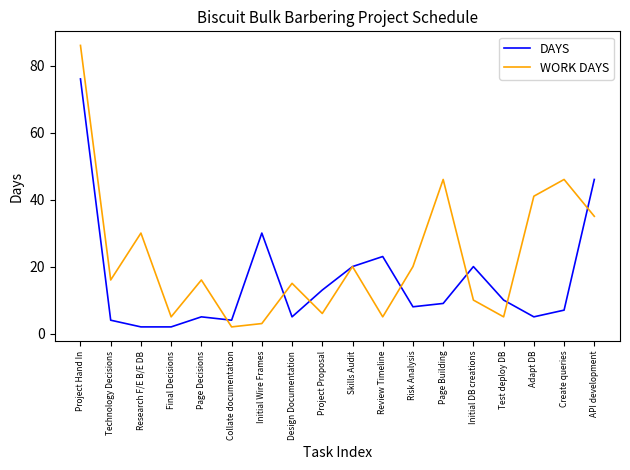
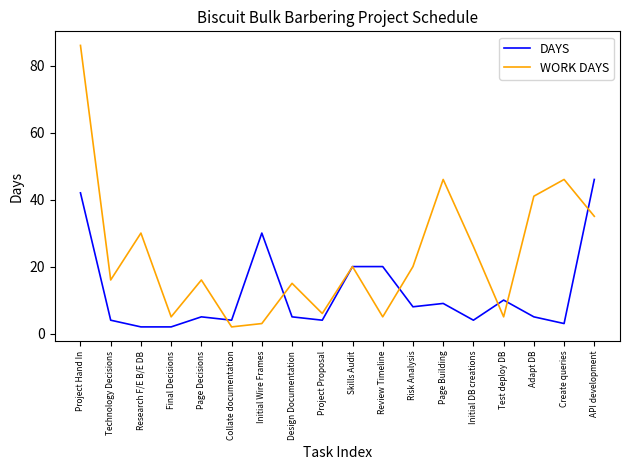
  {
    "DAYS": {
-     "Project Hand In": 76,
+     "Project Hand In": 42,
      "Technology Decisions": 4,
      "Research F/E B/E DB": 2,
      "Final Decisions": 2,
      "Page Decisions": 5,
      "Collate documentation": 4,
      "Initial Wire Frames": 30,
      "Design Documentation": 5,
-     "Project Proposal": 13,
-     "Review Timeline": 23,
+     "Project Proposal": 4,
+     "Review Timeline": 20,
      "Risk Analysis": 8,
      "Page Building": 9,
-     "Initial DB creations": 20,
+     "Initial DB creations": 4,
      "Test deploy DB": 10,
      "Adapt DB": 5,
-     "Create queries": 7,
+     "Create queries": 3,
      "API development": 46
    },
    "WORK DAYS": {
      "Project Hand In": 86,
      "Technology Decisions": 16,
      "Research F/E B/E DB": 30,
      "Final Decisions": 5,
      "Page Decisions": 16,
      "Collate documentation": 2,
      "Initial Wire Frames": 3,
      "Design Documentation": 15,
      "Project Proposal": 6,
      "Review Timeline": 5,
      "Risk Analysis": 20,
      "Page Building": 46,
-     "Initial DB creations": 10,
+     "Initial DB creations": 26,
      "Test deploy DB": 5,
      "Adapt DB": 41,
      "Create queries": 46,
      "API development": 35
    }
  }
